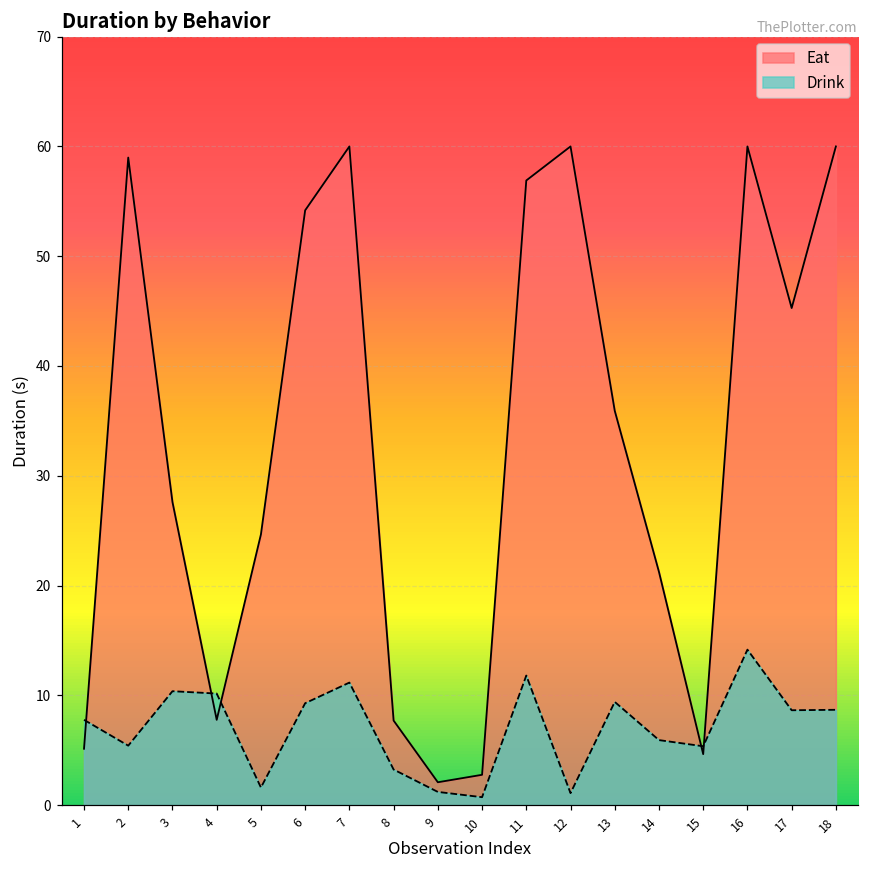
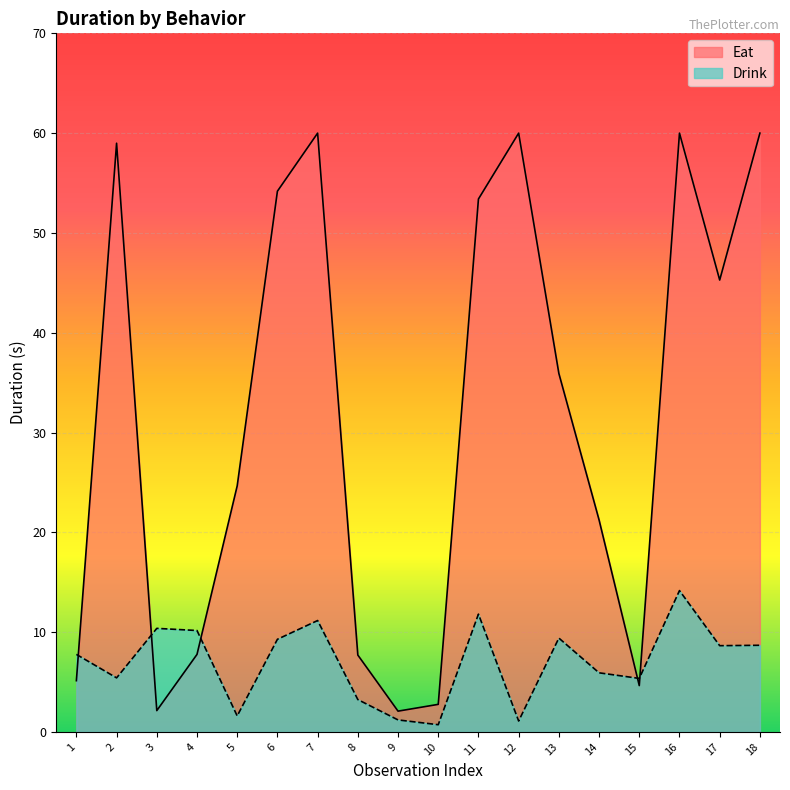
  {
    "Eat": {
      "1": 5,
      "2": 59,
-     "3": 28,
+     "3": 2,
      "4": 8,
      "5": 25,
      "6": 54,
      "7": 60,
      "8": 8,
      "9": 2,
      "10": 3,
-     "11": 57,
+     "11": 53,
      "12": 60,
      "13": 36,
      "14": 21,
      "15": 5,
      "16": 60,
      "17": 45,
      "18": 60
    },
    "Drink": {
      "1": 8,
      "2": 5,
      "3": 10,
      "4": 10,
      "5": 2,
      "6": 9,
      "7": 11,
      "8": 3,
      "9": 1,
      "10": 1,
      "11": 12,
      "12": 1,
      "13": 9,
      "14": 6,
      "15": 5,
      "16": 14,
      "17": 9,
      "18": 9
    }
  }
